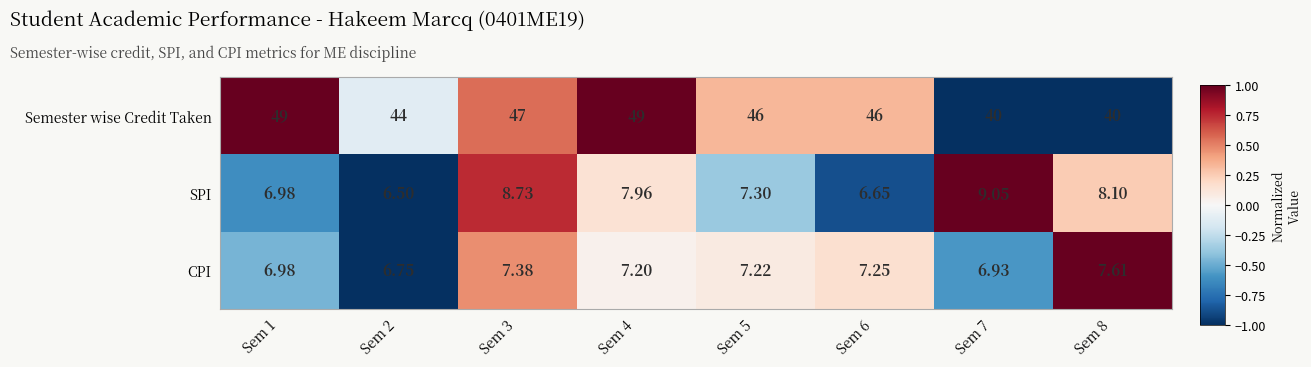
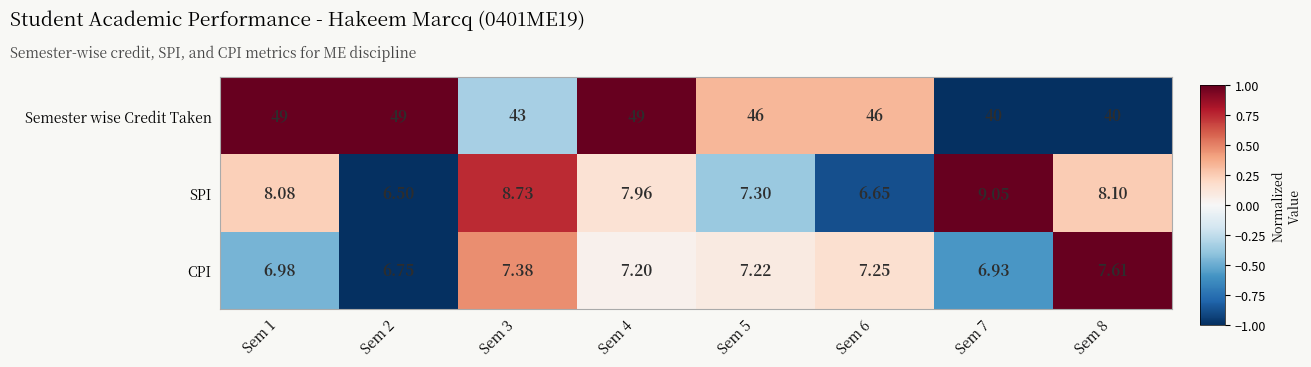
  {
    "Semester wise Credit Taken": {
      "Sem 1": 49,
-     "Sem 2": 44,
-     "Sem 3": 47,
+     "Sem 2": 49,
+     "Sem 3": 43,
      "Sem 4": 49,
      "Sem 5": 46,
      "Sem 6": 46,
      "Sem 7": 40,
      "Sem 8": 40
    },
    "SPI": {
-     "Sem 1": 6.98,
+     "Sem 1": 8.08,
      "Sem 2": 6.50,
      "Sem 3": 8.73,
      "Sem 4": 7.96,
      "Sem 5": 7.30,
      "Sem 6": 6.65,
      "Sem 7": 9.05,
      "Sem 8": 8.10
    },
    "CPI": {
      "Sem 1": 6.98,
      "Sem 2": 6.75,
      "Sem 3": 7.38,
      "Sem 4": 7.20,
      "Sem 5": 7.22,
      "Sem 6": 7.25,
      "Sem 7": 6.93,
      "Sem 8": 7.61
    }
  }
